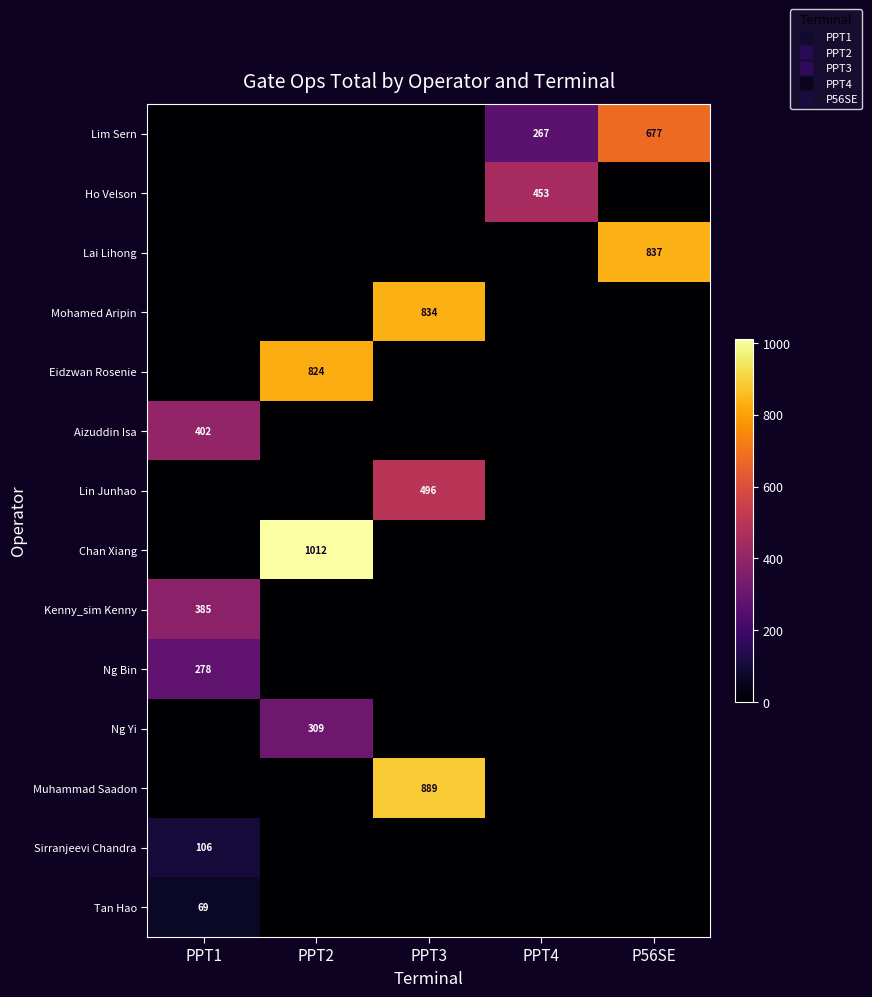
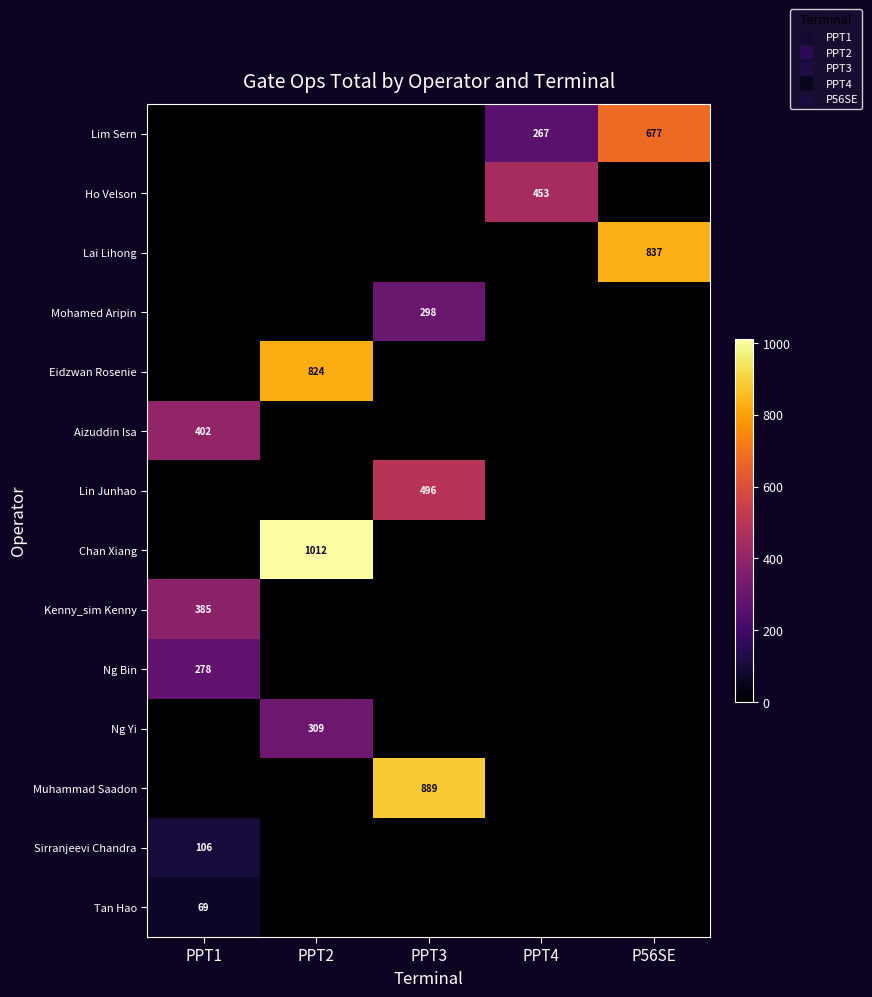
  {
    "Lim Sern": {
      "PPT4": 267,
      "P56SE": 677
    },
    "Ho Velson": {
      "PPT4": 453
    },
    "Lai Lihong": {
      "P56SE": 837
    },
    "Mohamed Aripin": {
-     "PPT3": 834
+     "PPT3": 298
    },
    "Eidzwan Rosenie": {
      "PPT2": 824
    },
    "Aizuddin Isa": {
      "PPT1": 402
    },
    "Lin Junhao": {
      "PPT3": 496
    },
    "Chan Xiang": {
      "PPT2": 1012
    },
    "Kenny_sim Kenny": {
      "PPT1": 385
    },
    "Ng Bin": {
      "PPT1": 278
    },
    "Ng Yi": {
      "PPT2": 309
    },
    "Muhammad Saadon": {
      "PPT3": 889
    },
    "Sirranjeevi Chandra": {
      "PPT1": 106
    },
    "Tan Hao": {
      "PPT1": 69
    }
  }
